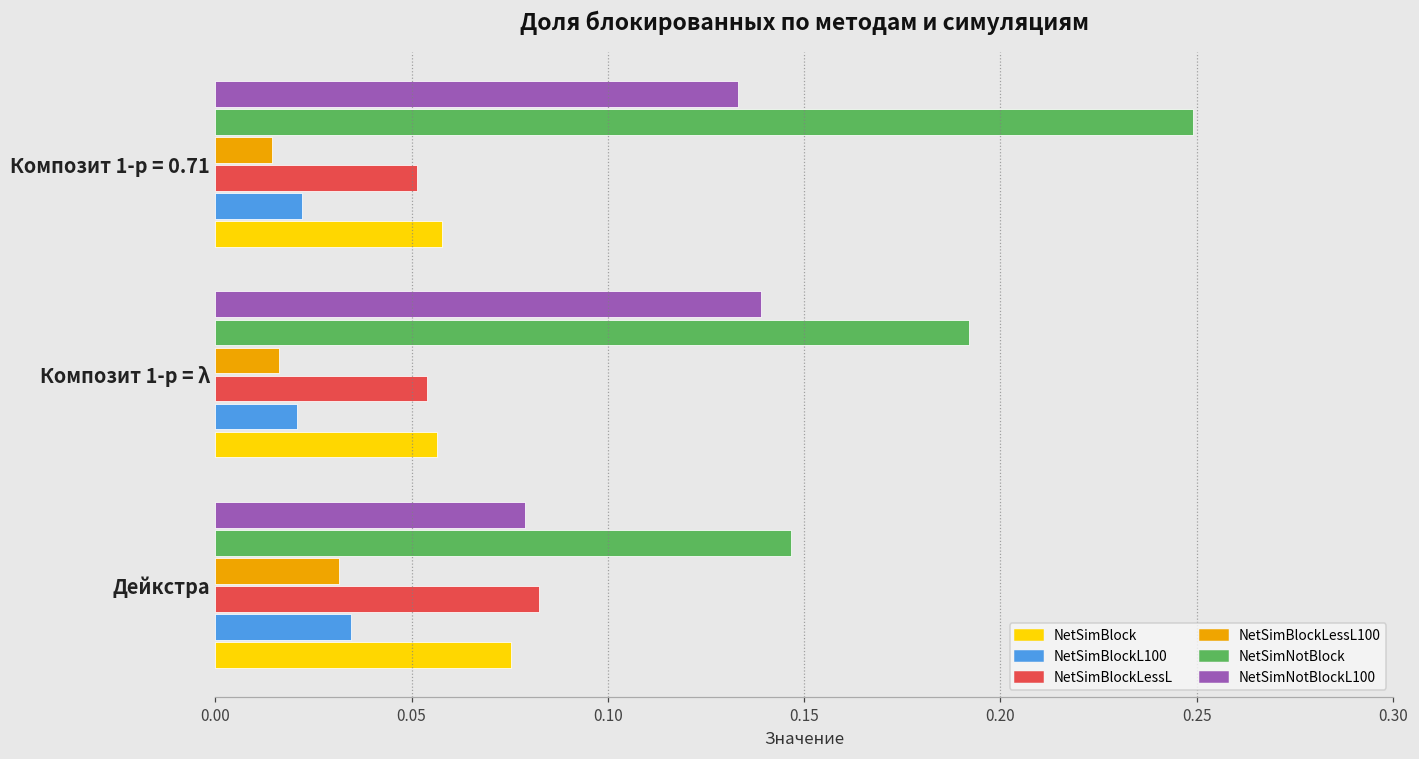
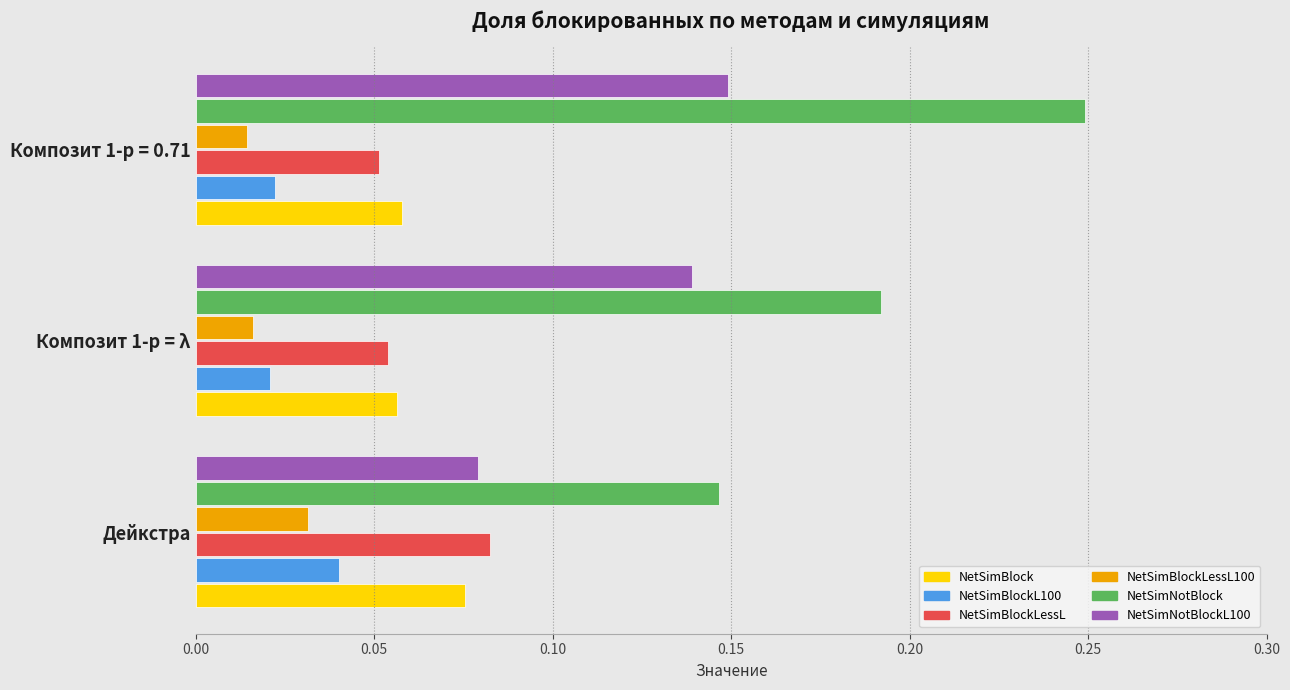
  {
    "NetSimBlockL100": {
      "Композит 1-p = 0.71": 0.022,
      "Композит 1-p = λ": 0.021,
-     "Дейкстра": 0.035
+     "Дейкстра": 0.040
    },
    "NetSimBlockLessL": {
      "Композит 1-p = 0.71": 0.051,
      "Композит 1-p = λ": 0.054,
      "Дейкстра": 0.082
    },
    "NetSimNotBlock": {
      "Композит 1-p = 0.71": 0.249,
      "Композит 1-p = λ": 0.192,
      "Дейкстра": 0.147
    },
    "NetSimNotBlockL100": {
-     "Композит 1-p = 0.71": 0.133,
+     "Композит 1-p = 0.71": 0.149,
      "Композит 1-p = λ": 0.139,
      "Дейкстра": 0.079
    }
  }
